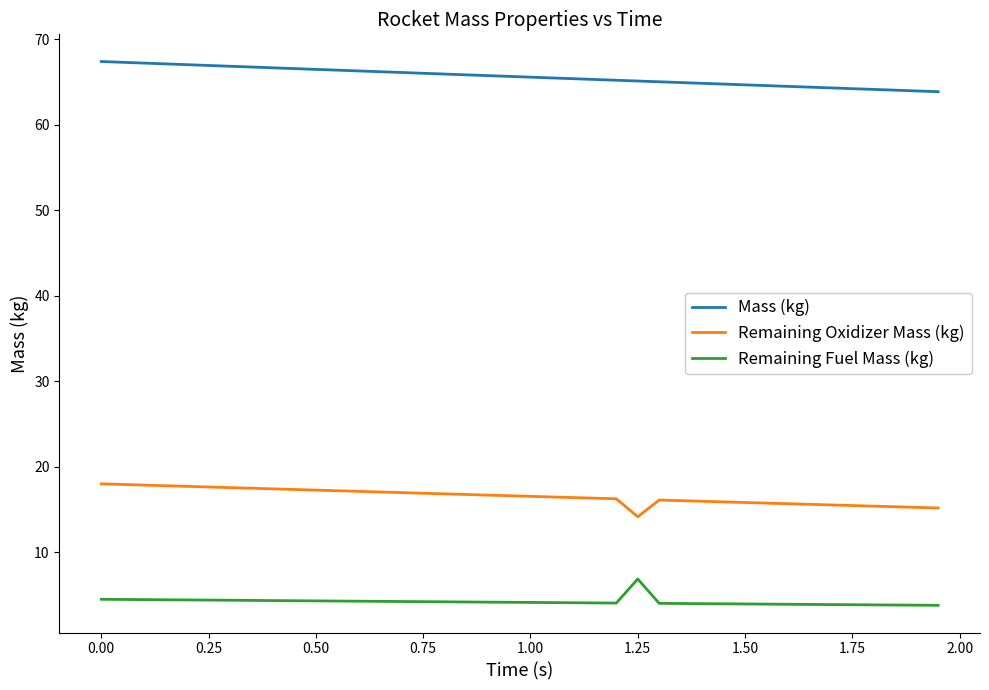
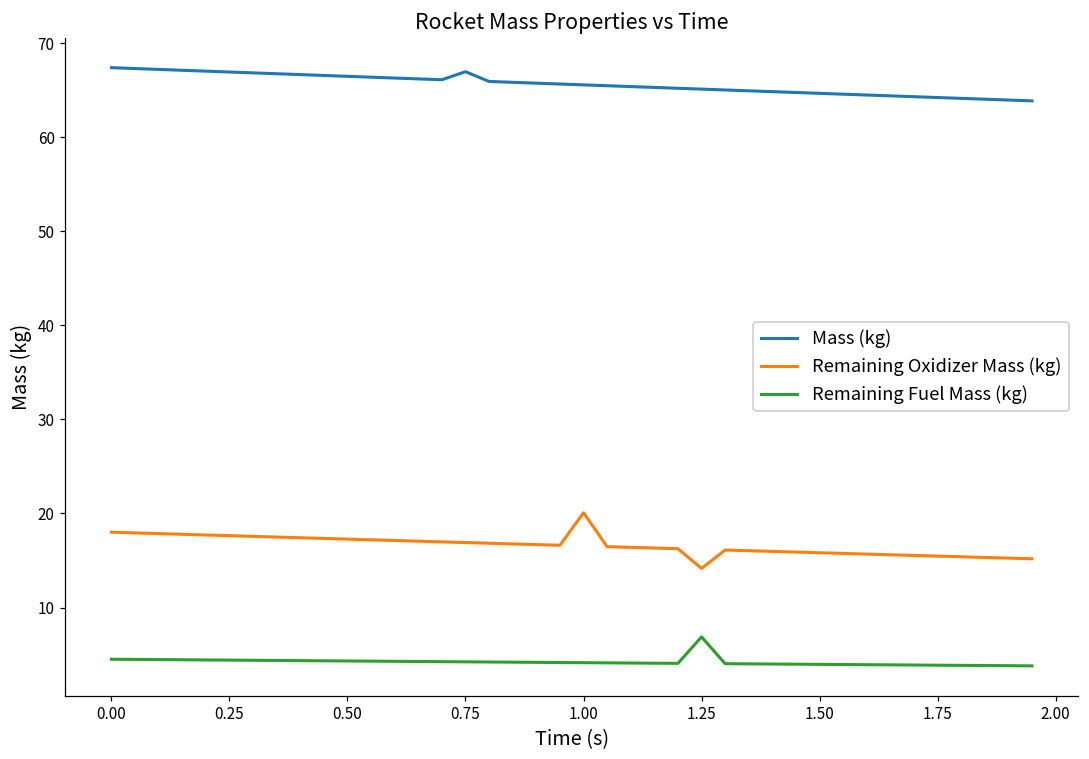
  {
    "Mass (kg)": {
      "0.00": 67,
      "0.25": 67,
      "0.50": 66,
-     "0.75": 66,
+     "0.75": 67,
      "1.00": 66,
      "1.25": 65,
      "1.50": 65,
      "1.75": 64
    },
    "Remaining Oxidizer Mass (kg)": {
      "0.00": 18,
      "0.25": 18,
      "0.50": 17,
      "0.75": 17,
-     "1.00": 17,
+     "1.00": 20,
      "1.25": 14,
      "1.50": 16,
      "1.75": 15
    },
    "Remaining Fuel Mass (kg)": {
      "0.00": 5,
      "0.25": 4,
      "0.50": 4,
      "0.75": 4,
      "1.00": 4,
      "1.25": 7,
      "1.50": 4,
      "1.75": 4
    }
  }
